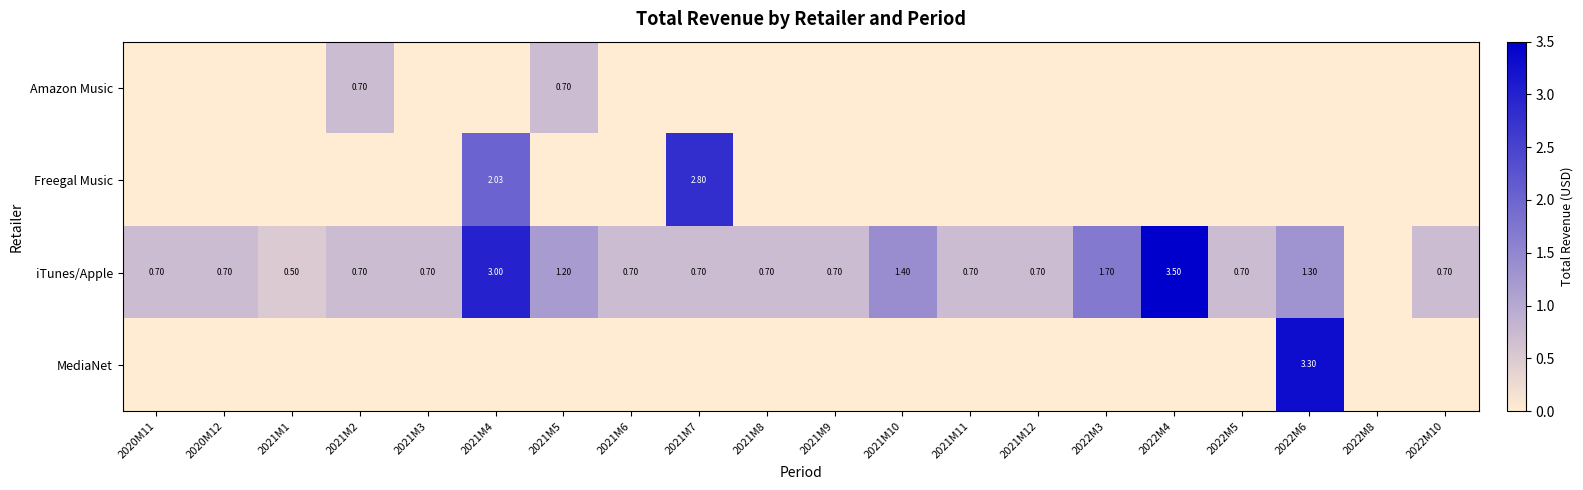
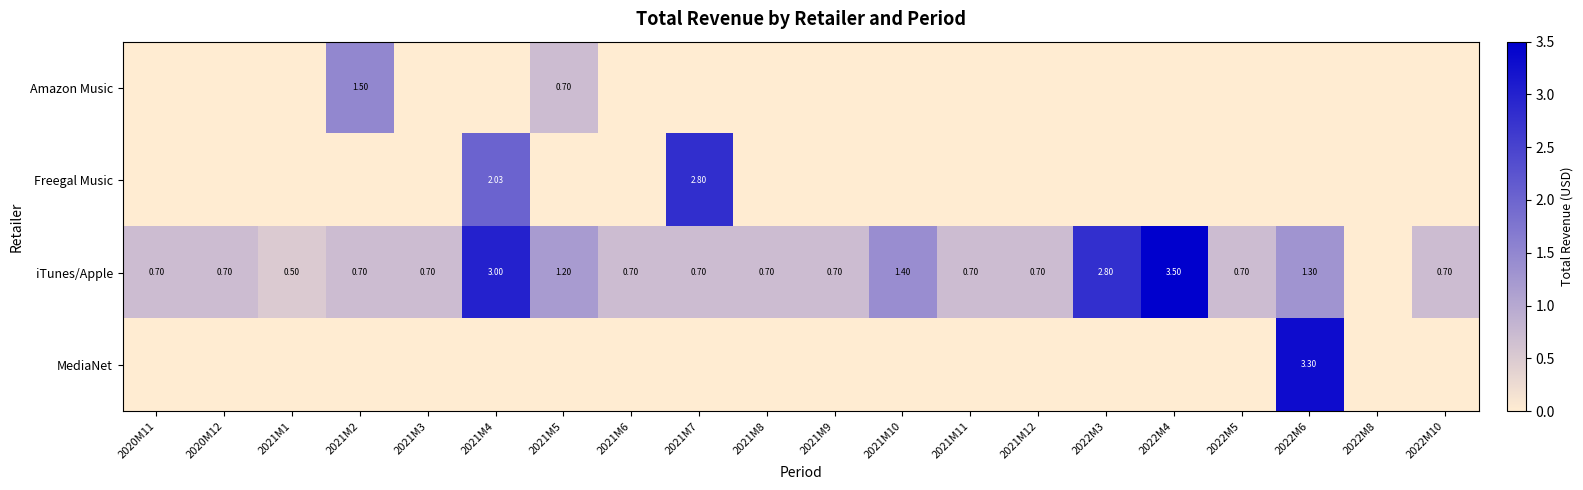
  {
    "Amazon Music": {
-     "2021M2": 0.70,
+     "2021M2": 1.50,
      "2021M5": 0.70
    },
    "Freegal Music": {
      "2021M4": 2.03,
      "2021M7": 2.80
    },
    "iTunes/Apple": {
      "2020M11": 0.70,
      "2020M12": 0.70,
      "2021M1": 0.50,
      "2021M2": 0.70,
      "2021M3": 0.70,
      "2021M4": 3.00,
      "2021M5": 1.20,
      "2021M6": 0.70,
      "2021M7": 0.70,
      "2021M8": 0.70,
      "2021M9": 0.70,
      "2021M10": 1.40,
      "2021M11": 0.70,
      "2021M12": 0.70,
-     "2022M3": 1.70,
+     "2022M3": 2.80,
      "2022M4": 3.50,
      "2022M5": 0.70,
      "2022M6": 1.30,
      "2022M10": 0.70
    },
    "MediaNet": {
      "2022M6": 3.30
    }
  }
